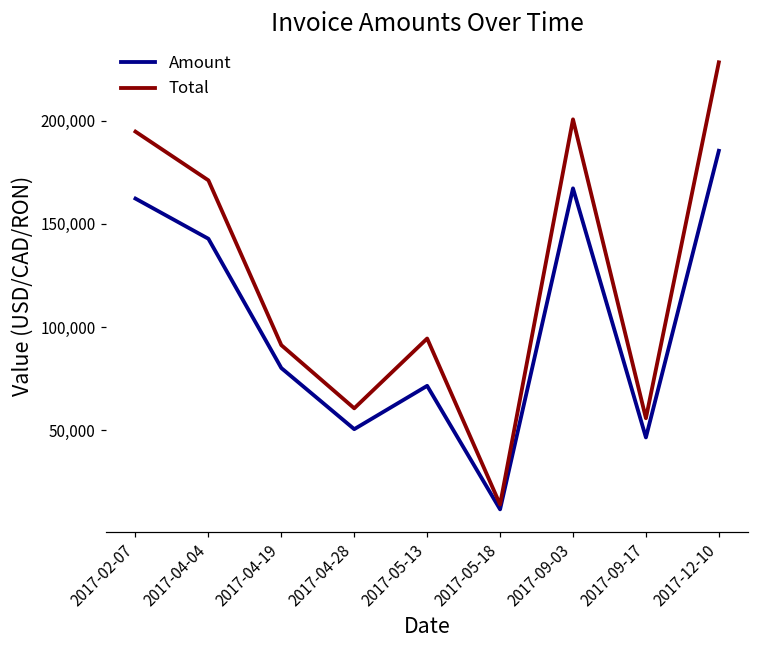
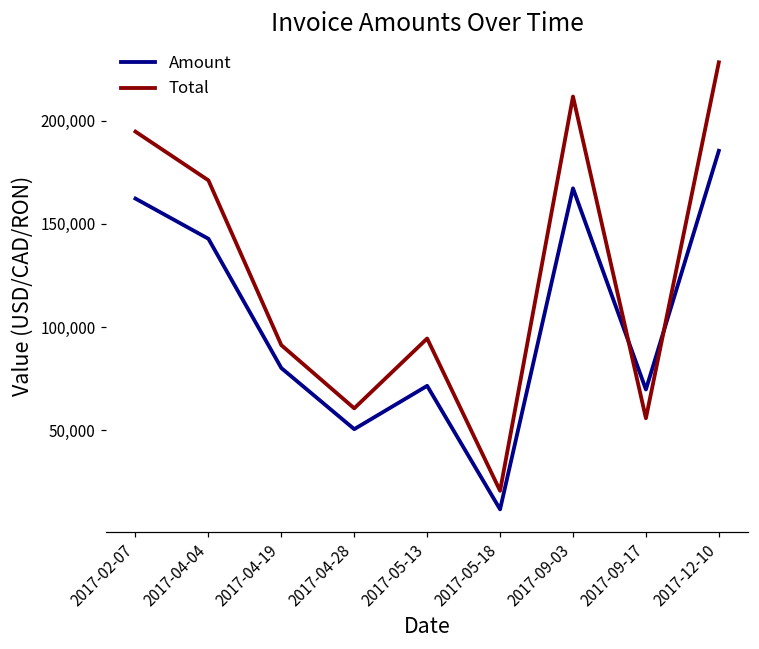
  {
    "Amount": {
      "2017-02-07": "162,000",
      "2017-04-04": "143,000",
      "2017-04-19": "80,000",
      "2017-04-28": "51,000",
      "2017-05-13": "71,000",
      "2017-05-18": "12,000",
      "2017-09-03": "167,000",
-     "2017-09-17": "46,000",
+     "2017-09-17": "70,000",
      "2017-12-10": "185,000"
    },
    "Total": {
      "2017-02-07": "195,000",
      "2017-04-04": "171,000",
      "2017-04-19": "91,000",
      "2017-04-28": "61,000",
      "2017-05-13": "94,000",
-     "2017-05-18": "14,000",
-     "2017-09-03": "201,000",
+     "2017-05-18": "21,000",
+     "2017-09-03": "212,000",
      "2017-09-17": "56,000",
      "2017-12-10": "228,000"
    }
  }
